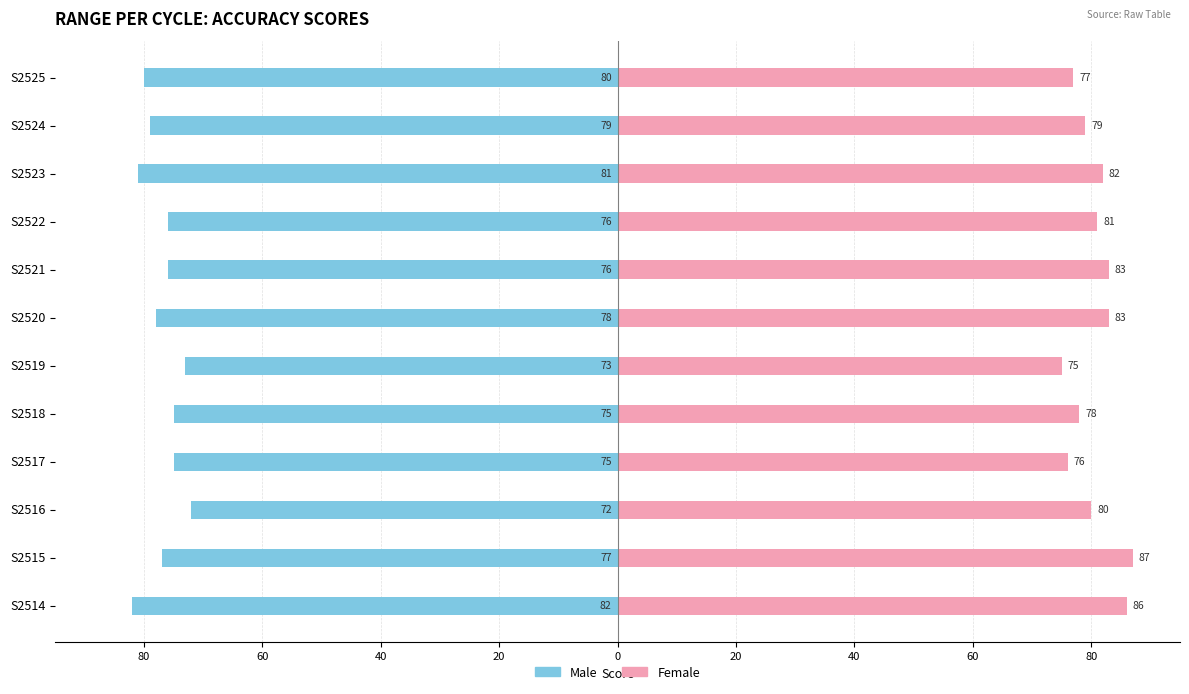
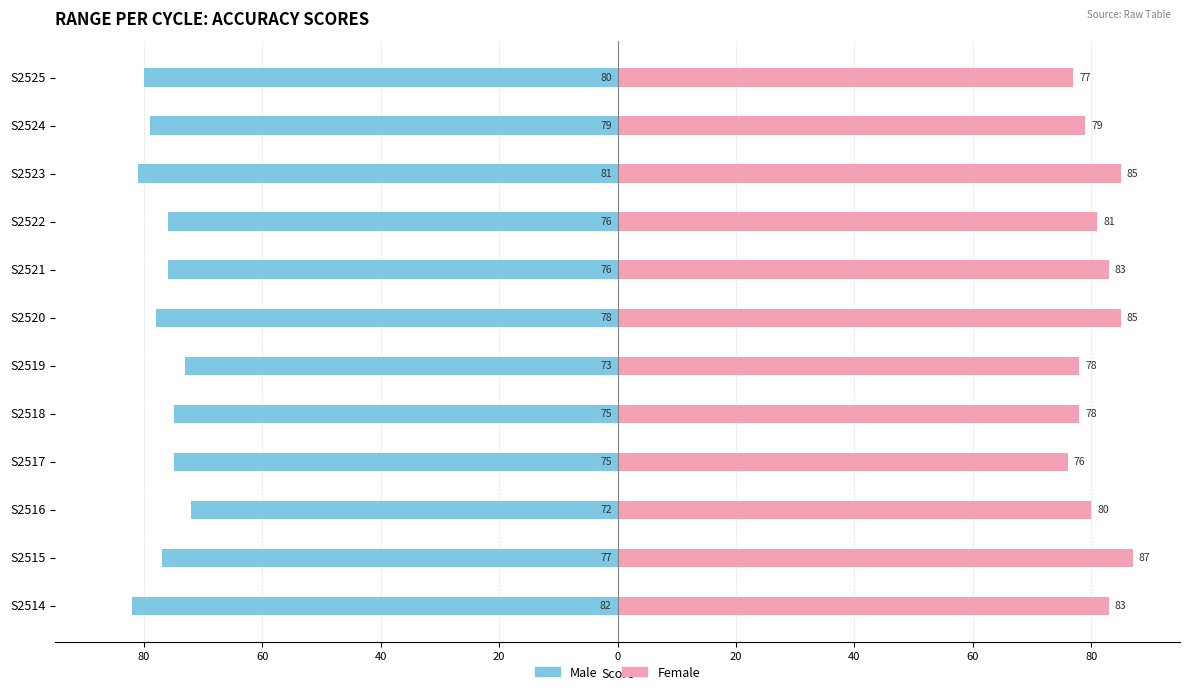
  {
    "Female": {
      "S2525": 77,
      "S2524": 79,
-     "S2523": 82,
+     "S2523": 85,
      "S2522": 81,
      "S2521": 83,
-     "S2520": 83,
-     "S2519": 75,
+     "S2520": 85,
+     "S2519": 78,
      "S2518": 78,
      "S2517": 76,
      "S2516": 80,
      "S2515": 87,
-     "S2514": 86
+     "S2514": 83
    }
  }
